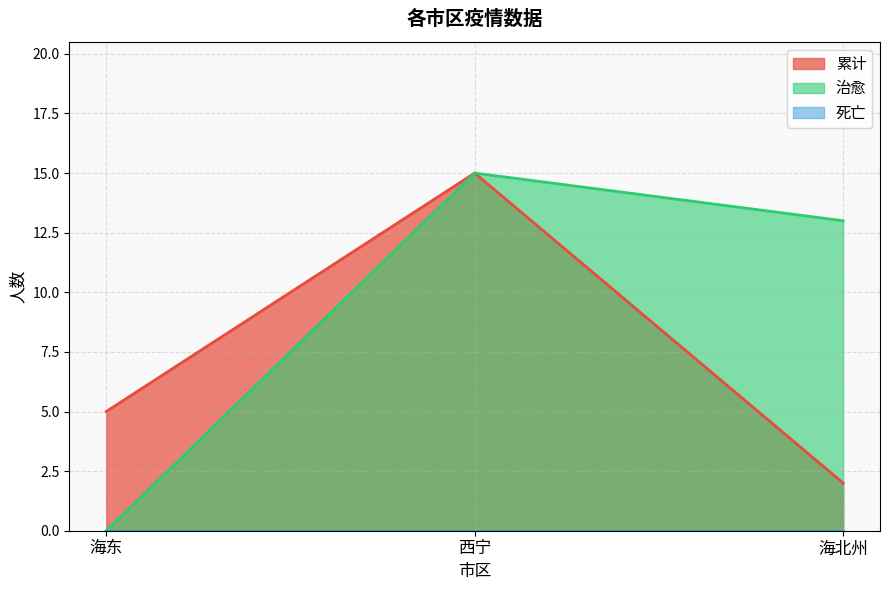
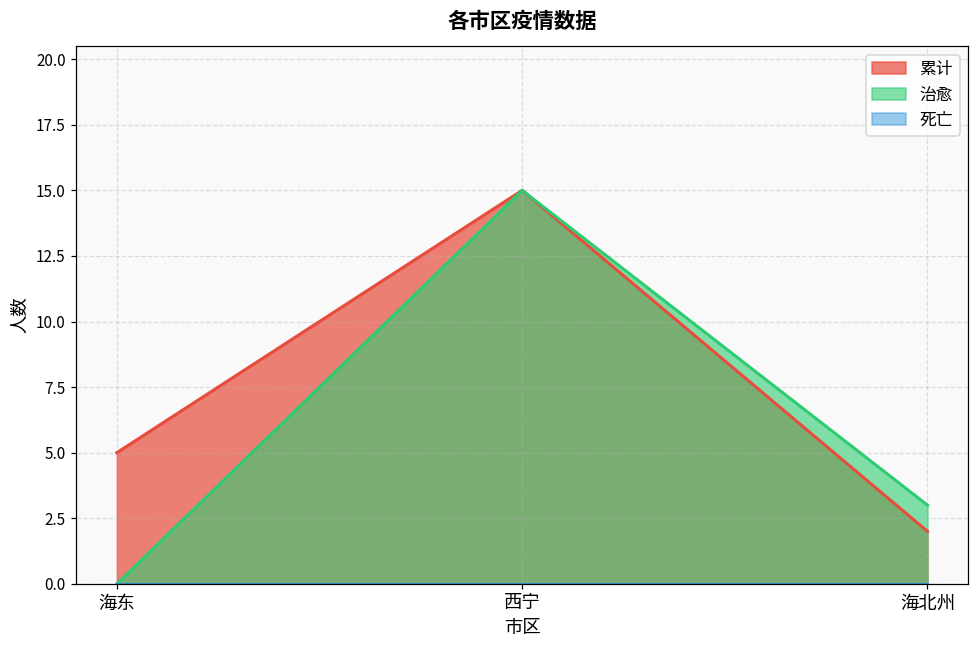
  {
    "累计": {
      "海东": 5,
      "海北州": 2
    },
    "治愈": {
-     "海北州": 13
+     "海北州": 3
    },
    "死亡": {
      "西宁": 0,
      "海北州": 0
    }
  }
